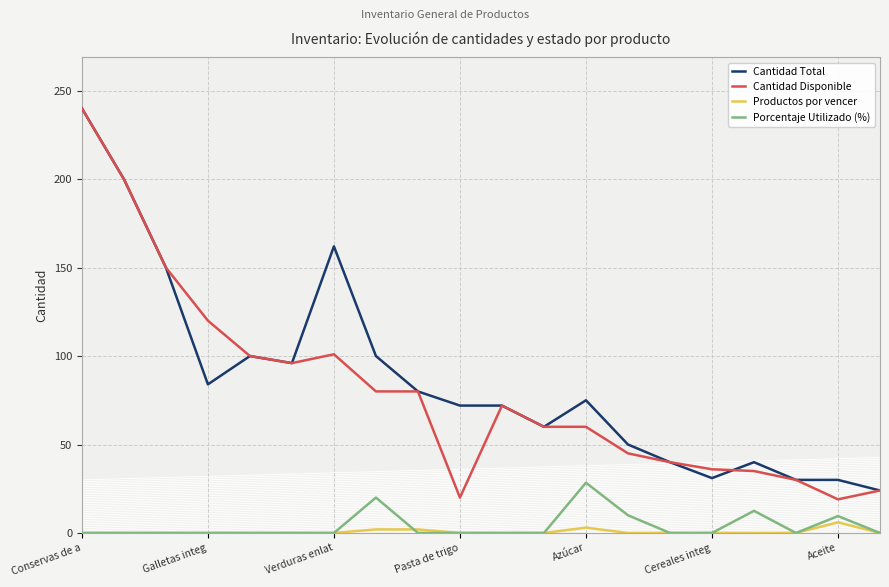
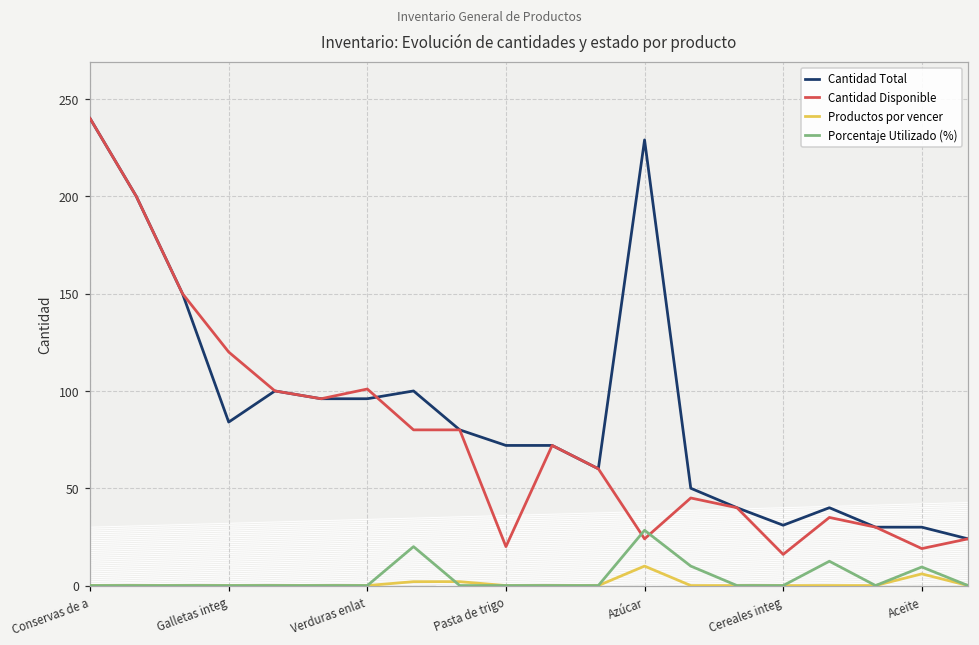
  {
    "Cantidad Total": {
      "Galletas integ": 84,
-     "Verduras enlat": 162,
+     "Verduras enlat": 96,
      "Pasta de trigo": 72,
-     "Azúcar": 75,
+     "Azúcar": 229,
      "Cereales integ": 31,
      "Aceite": 30
    },
    "Cantidad Disponible": {
      "Galletas integ": 120,
      "Verduras enlat": 101,
      "Pasta de trigo": 20,
-     "Azúcar": 60,
-     "Cereales integ": 36,
+     "Azúcar": 24,
+     "Cereales integ": 16,
      "Aceite": 19
    },
    "Productos por vencer": {
-     "Azúcar": 3,
+     "Azúcar": 10,
      "Aceite": 6
    },
    "Porcentaje Utilizado (%)": {
      "Azúcar": 28,
      "Aceite": 10
    }
  }
